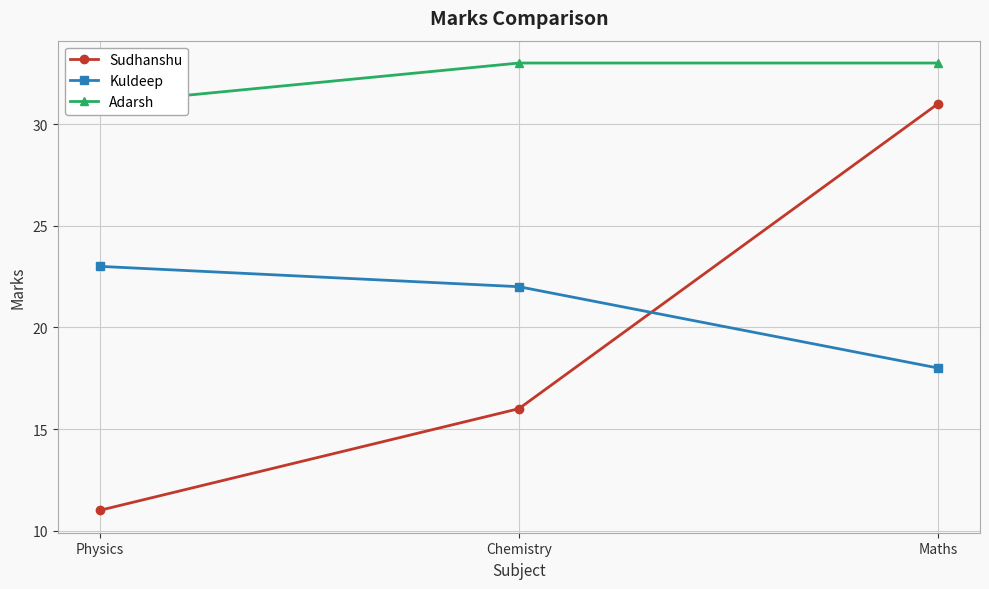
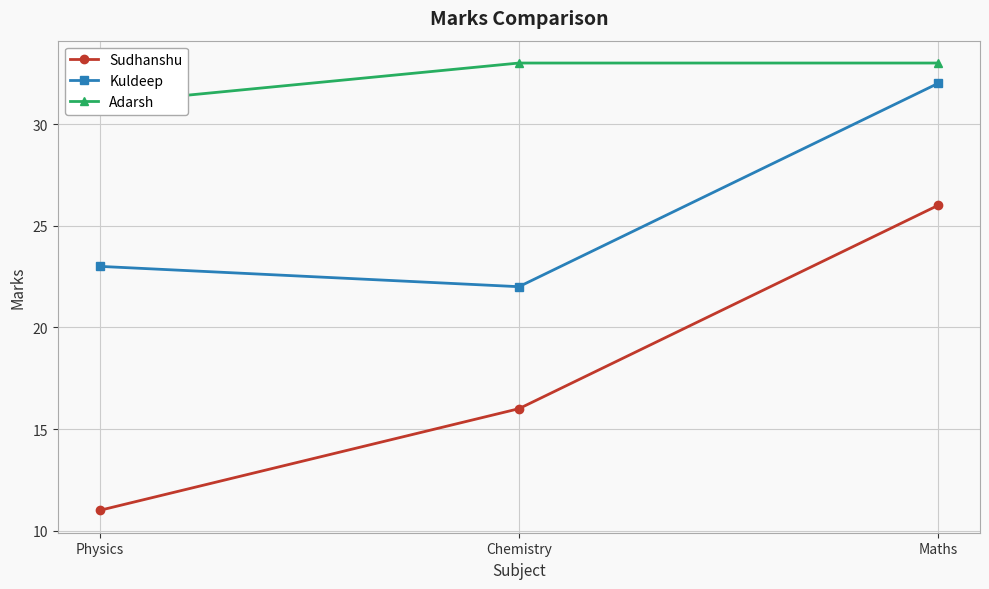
  {
    "Sudhanshu": {
      "Physics": 11,
      "Chemistry": 16,
-     "Maths": 31
+     "Maths": 26
    },
    "Kuldeep": {
      "Physics": 23,
      "Chemistry": 22,
-     "Maths": 18
+     "Maths": 32
    },
    "Adarsh": {
      "Chemistry": 33,
      "Maths": 33
    }
  }
